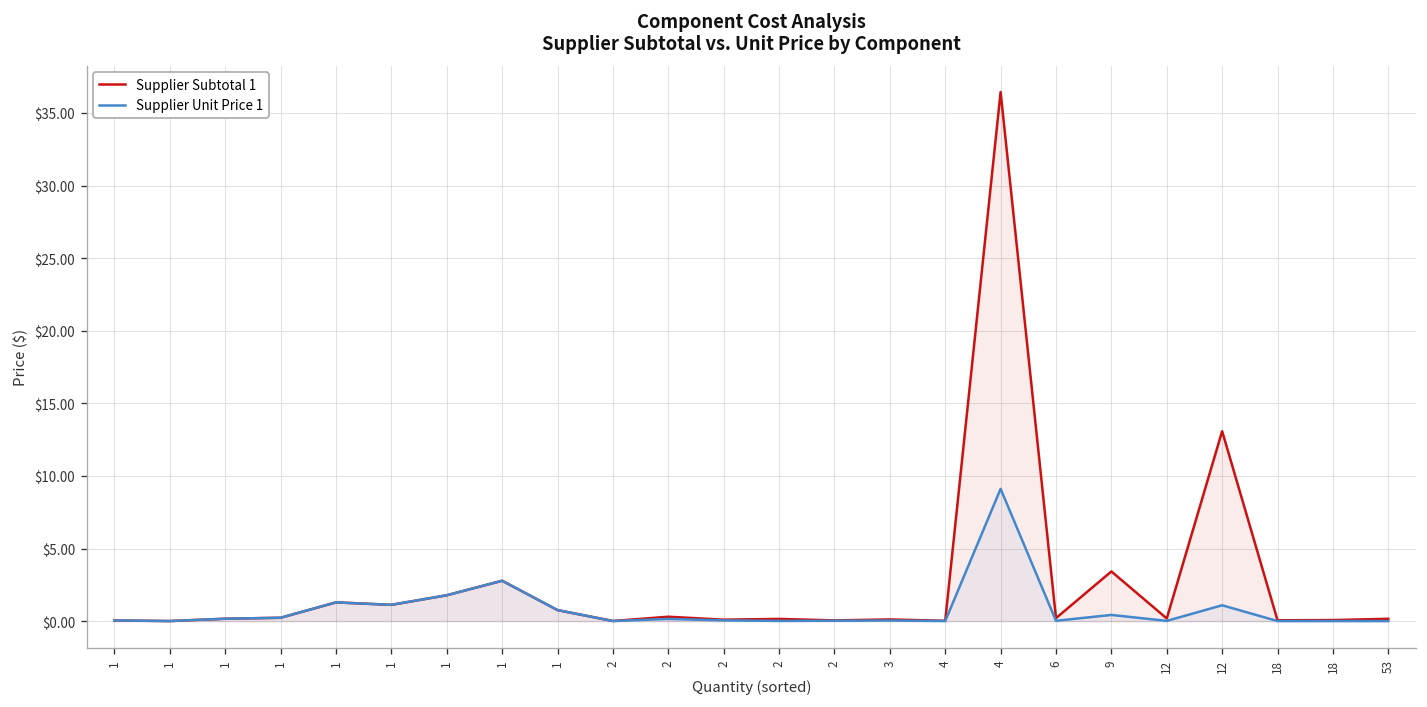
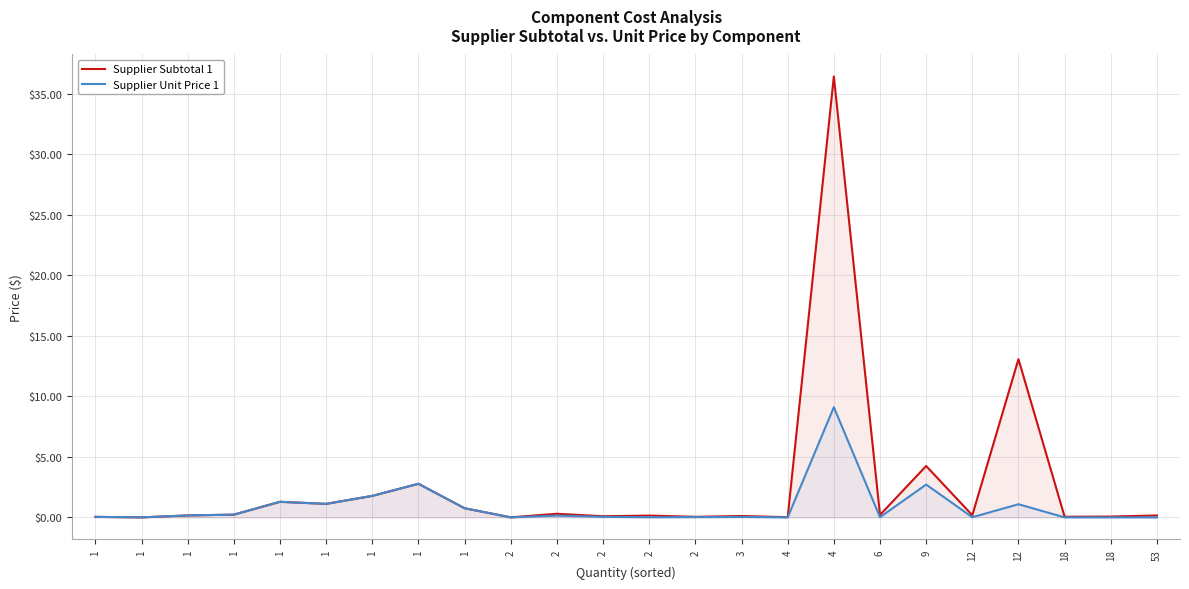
  {
    "Supplier Subtotal 1": {
-     "9": "$3.4"
+     "9": "$4.3"
    },
    "Supplier Unit Price 1": {
-     "9": "$0.4"
+     "9": "$2.7"
    }
  }
